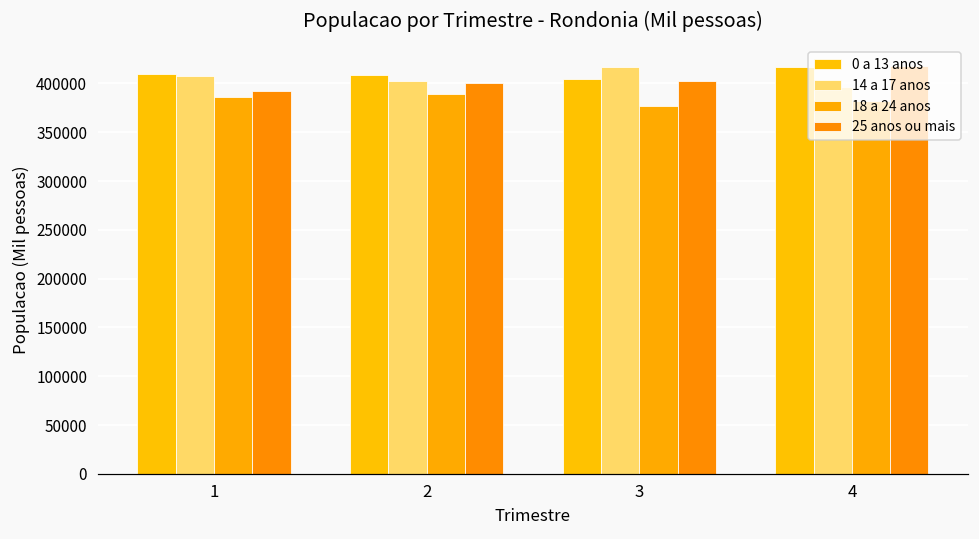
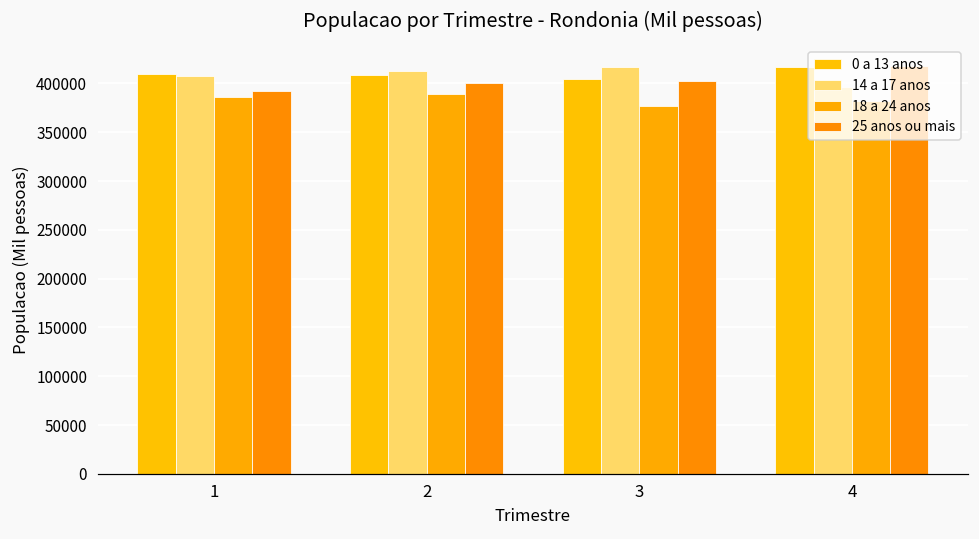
  {
    "14 a 17 anos": {
      "1": 410000,
-     "2": 400000,
+     "2": 410000,
      "3": 420000
    }
  }
